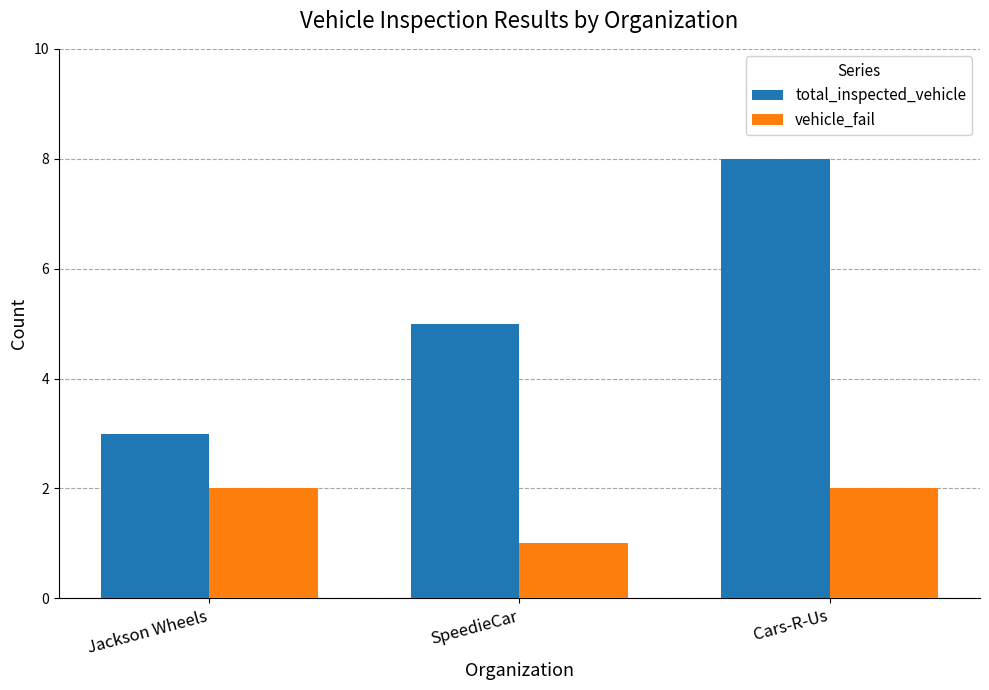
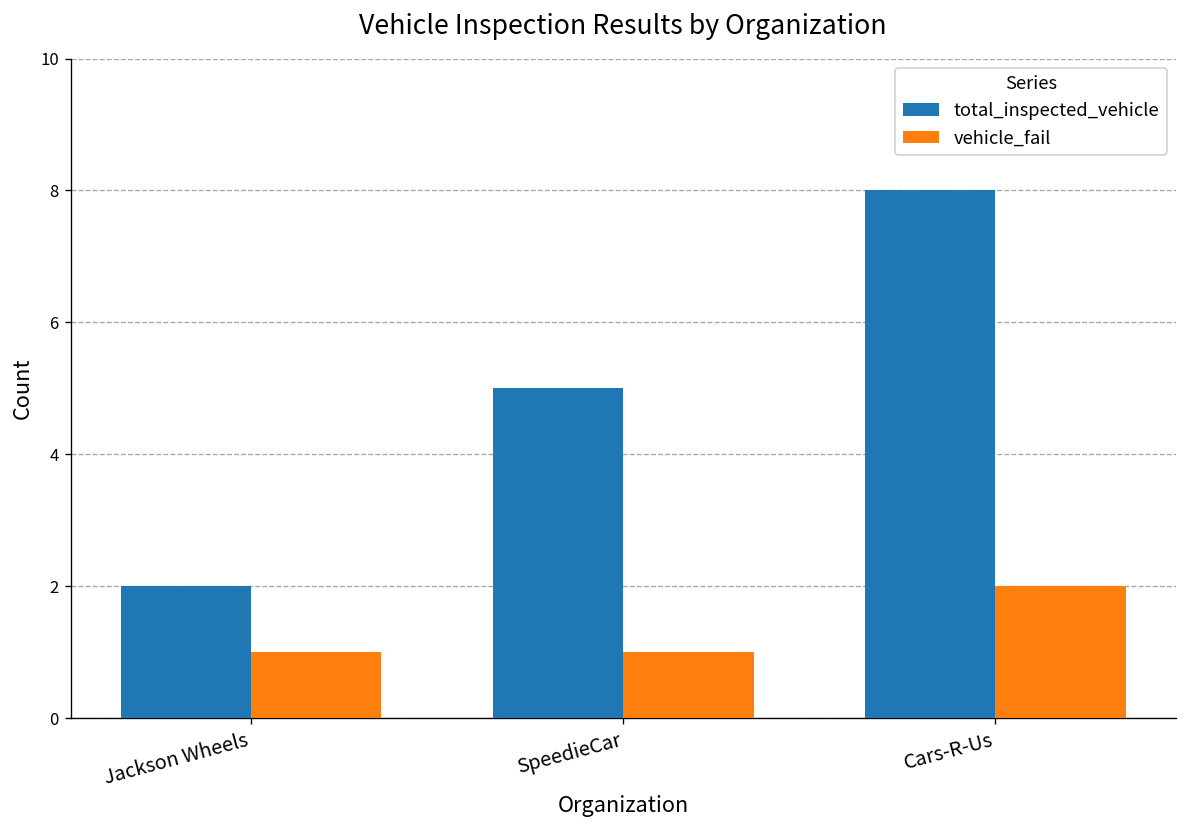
  {
    "total_inspected_vehicle": {
-     "Jackson Wheels": 3,
+     "Jackson Wheels": 2,
      "SpeedieCar": 5,
      "Cars-R-Us": 8
    },
    "vehicle_fail": {
-     "Jackson Wheels": 2,
+     "Jackson Wheels": 1,
      "SpeedieCar": 1,
      "Cars-R-Us": 2
    }
  }
